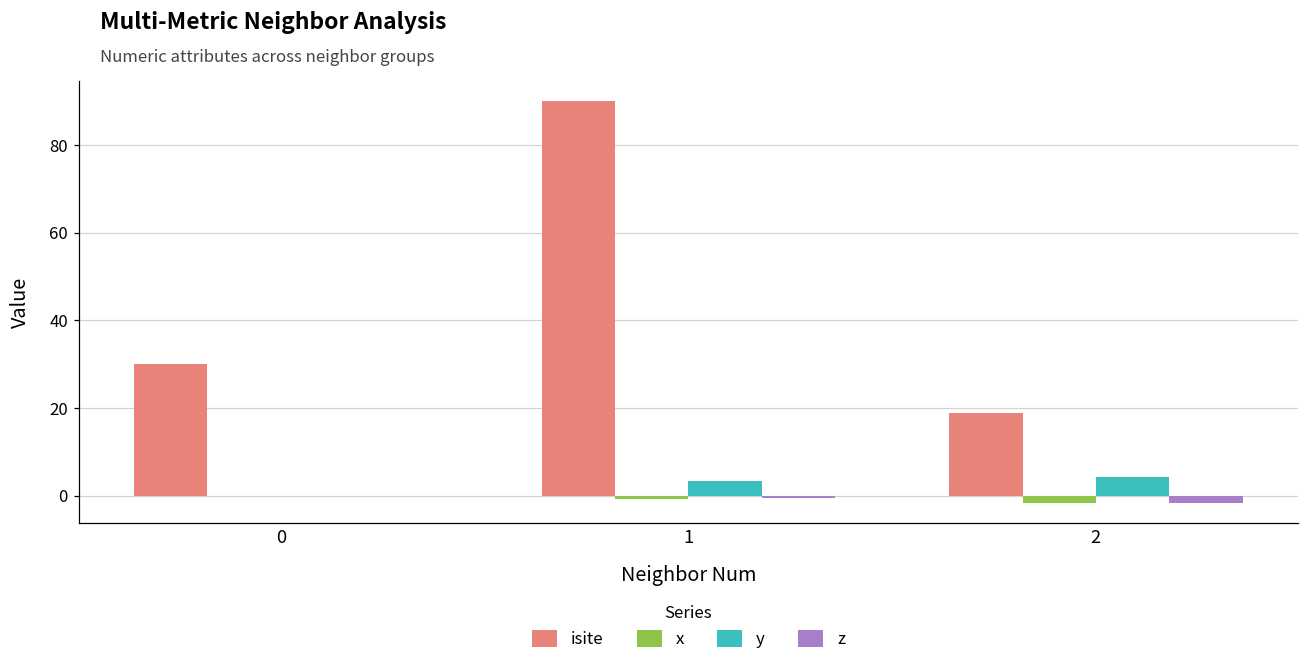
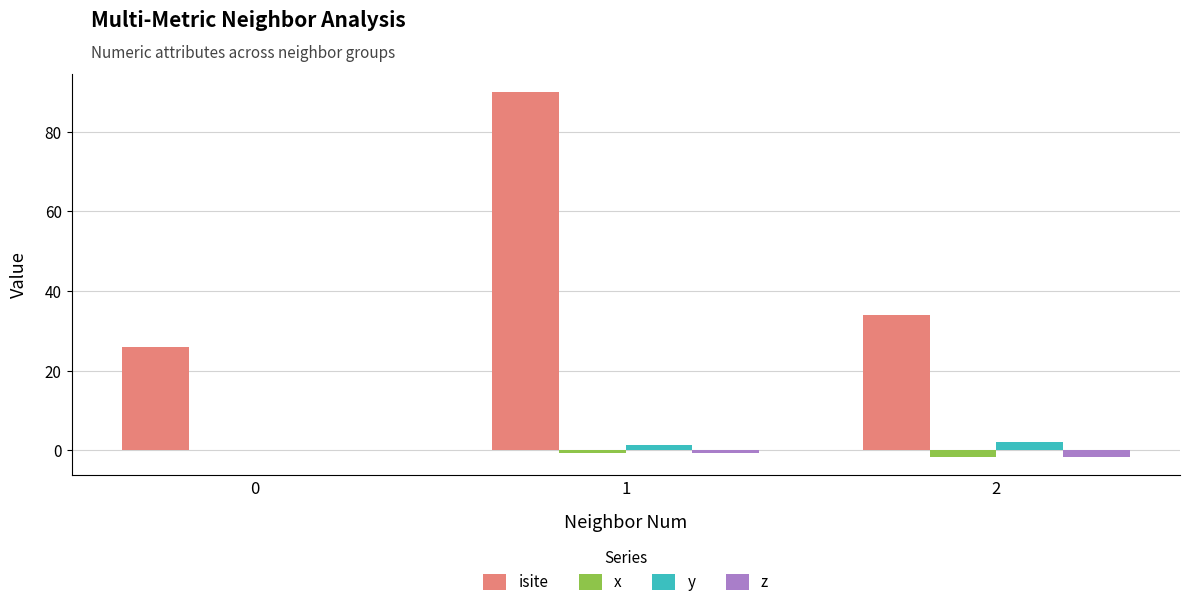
  {
    "isite": {
-     "0": 30,
+     "0": 26,
      "1": 90,
-     "2": 19
+     "2": 34
    },
    "x": {
      "0": 0,
      "1": -1,
      "2": -2
    },
    "y": {
      "0": 0,
-     "1": 3,
-     "2": 4
+     "1": 1,
+     "2": 2
    },
    "z": {
      "0": 0,
      "2": -2
    }
  }
